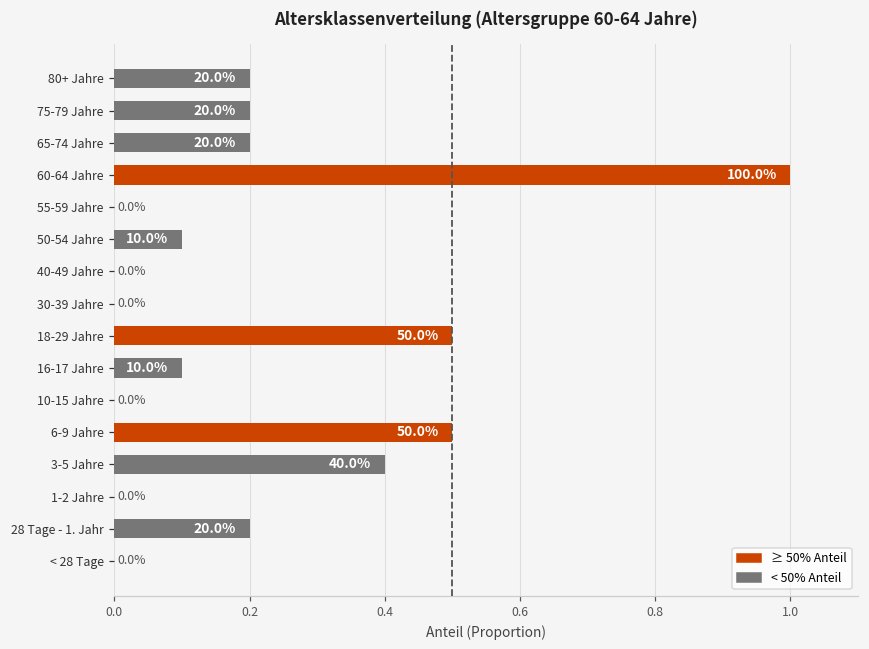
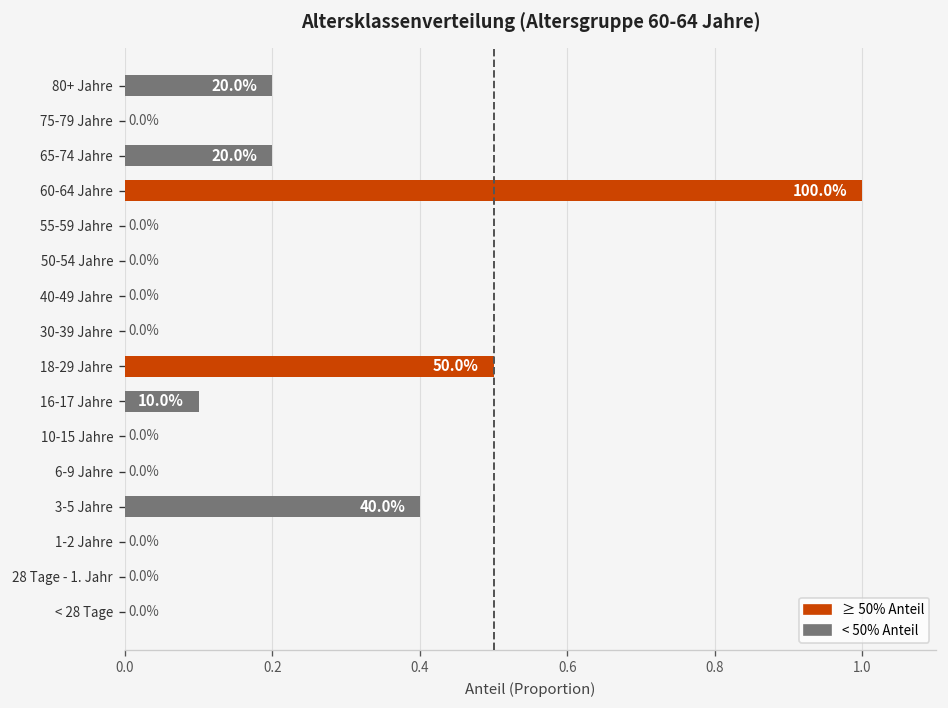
  {
    "80+ Jahre": "20.0%",
-   "75-79 Jahre": "20.0%",
+   "75-79 Jahre": "0.0%",
    "65-74 Jahre": "20.0%",
    "60-64 Jahre": "100.0%",
    "55-59 Jahre": "0.0%",
-   "50-54 Jahre": "10.0%",
+   "50-54 Jahre": "0.0%",
    "40-49 Jahre": "0.0%",
    "30-39 Jahre": "0.0%",
    "18-29 Jahre": "50.0%",
    "16-17 Jahre": "10.0%",
    "10-15 Jahre": "0.0%",
-   "6-9 Jahre": "50.0%",
+   "6-9 Jahre": "0.0%",
    "3-5 Jahre": "40.0%",
    "1-2 Jahre": "0.0%",
-   "28 Tage - 1. Jahr": "20.0%",
+   "28 Tage - 1. Jahr": "0.0%",
    "< 28 Tage": "0.0%"
  }
